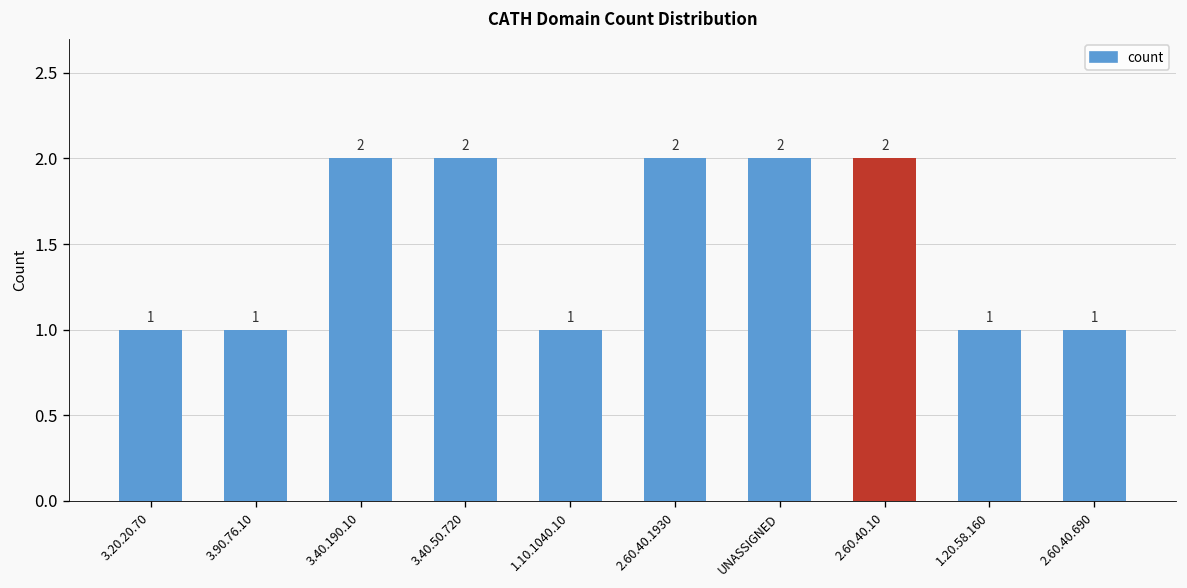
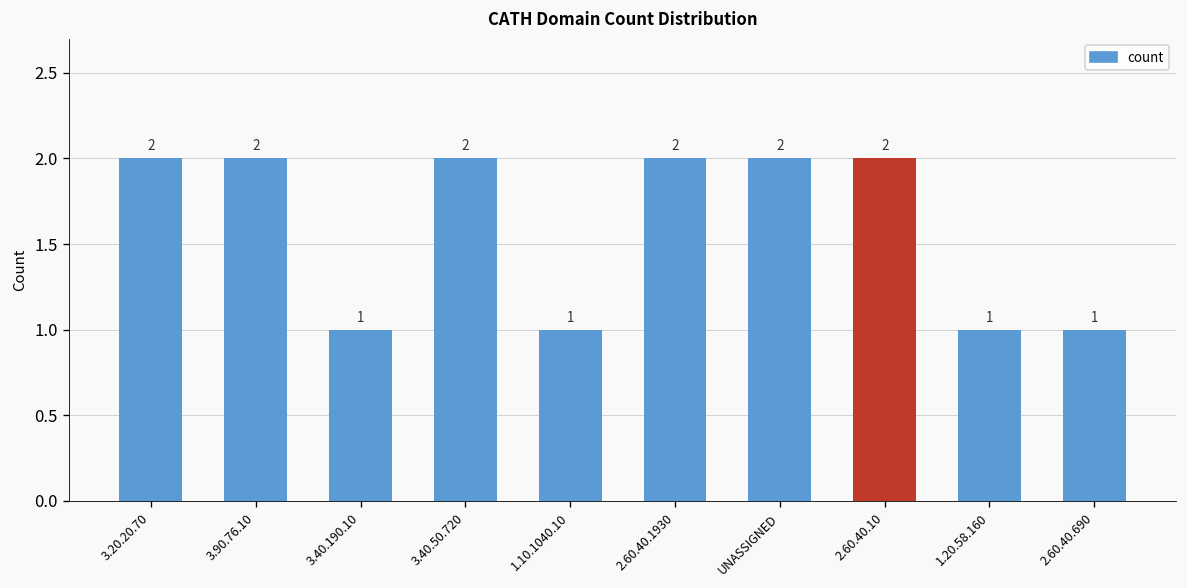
  {
-   "3.20.20.70": 1,
-   "3.90.76.10": 1,
-   "3.40.190.10": 2,
+   "3.20.20.70": 2,
+   "3.90.76.10": 2,
+   "3.40.190.10": 1,
    "3.40.50.720": 2,
    "1.10.1040.10": 1,
    "2.60.40.1930": 2,
    "UNASSIGNED": 2,
    "2.60.40.10": 2,
    "1.20.58.160": 1,
    "2.60.40.690": 1
  }
